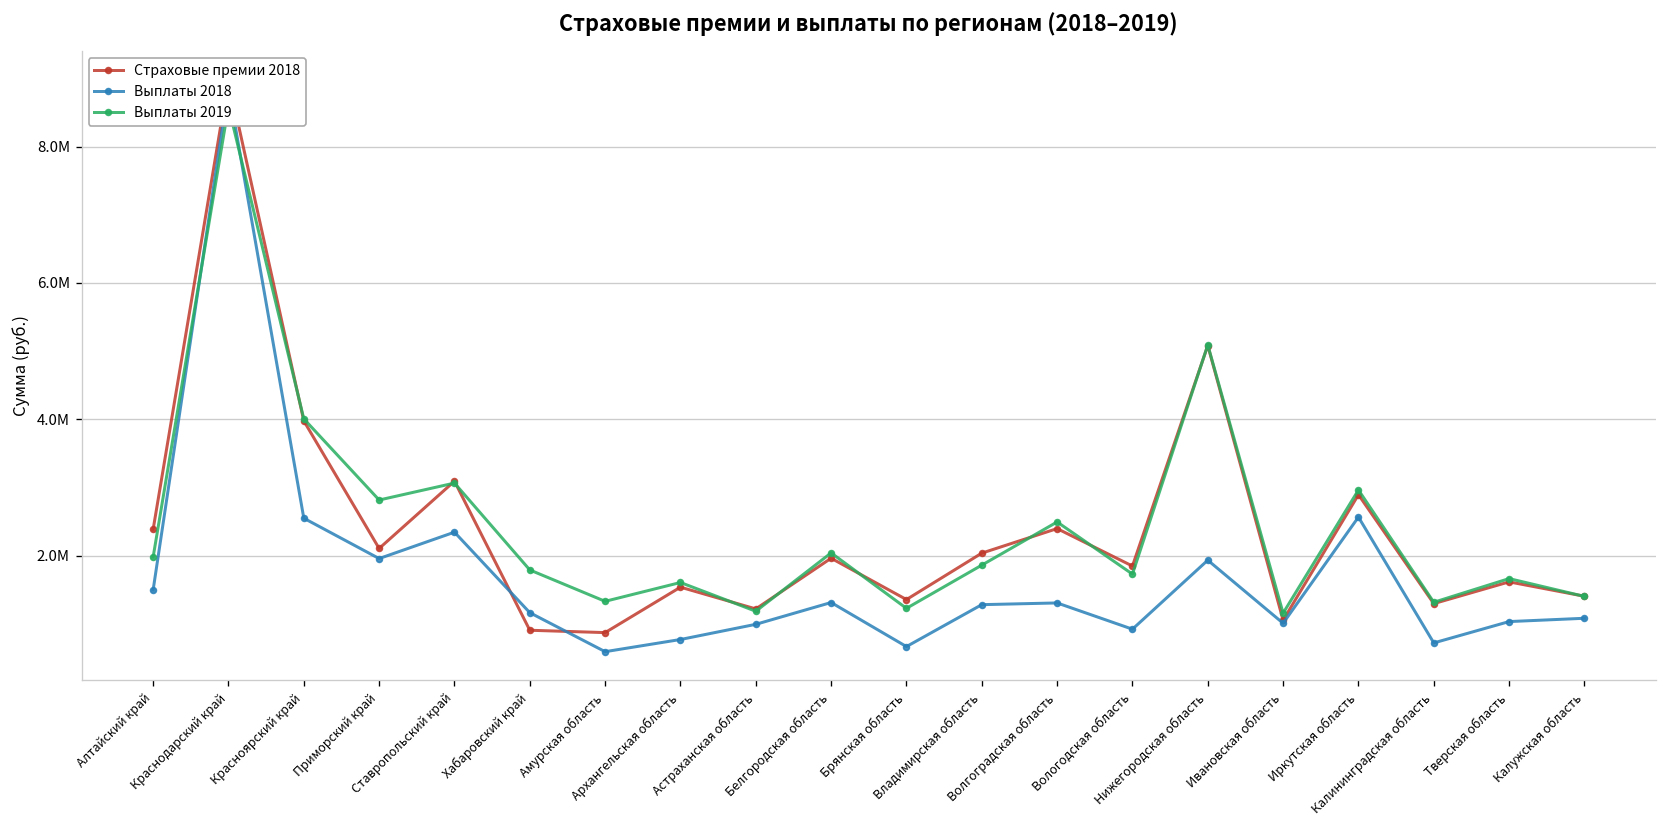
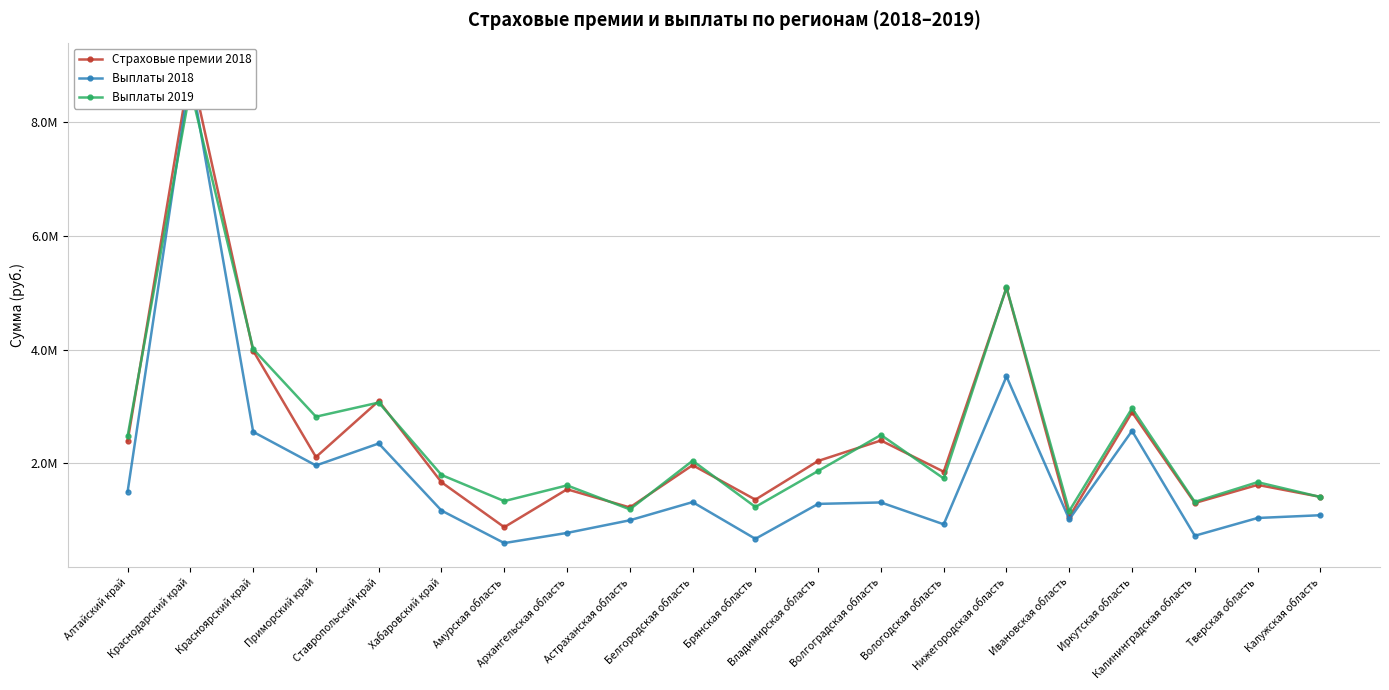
  {
    "Страховые премии 2018": {
      "Алтайский край": 2400000,
      "Приморский край": 2100000,
-     "Хабаровский край": 900000,
+     "Хабаровский край": 1700000,
      "Амурская область": 900000,
      "Архангельская область": 1500000,
      "Белгородская область": 2000000,
      "Брянская область": 1400000,
      "Владимирская область": 2000000,
      "Волгоградская область": 2400000,
      "Вологодская область": 1900000,
      "Ивановская область": 1100000,
      "Иркутская область": 2900000,
      "Тверская область": 1600000
    },
    "Выплаты 2018": {
      "Алтайский край": 1500000,
      "Красноярский край": 2600000,
      "Приморский край": 2000000,
      "Ставропольский край": 2300000,
      "Хабаровский край": 1200000,
      "Амурская область": 600000,
      "Архангельская область": 800000,
      "Астраханская область": 1000000,
      "Белгородская область": 1300000,
      "Брянская область": 700000,
      "Владимирская область": 1300000,
      "Волгоградская область": 1300000,
      "Вологодская область": 900000,
-     "Нижегородская область": 1900000,
+     "Нижегородская область": 3500000,
      "Ивановская область": 1000000,
      "Иркутская область": 2600000,
      "Калининградская область": 700000,
      "Тверская область": 1000000,
      "Калужская область": 1100000
    },
    "Выплаты 2019": {
-     "Алтайский край": 2000000,
+     "Алтайский край": 2500000,
      "Приморский край": 2800000,
      "Хабаровский край": 1800000,
      "Амурская область": 1300000,
      "Архангельская область": 1600000,
      "Белгородская область": 2000000,
      "Брянская область": 1200000,
      "Владимирская область": 1900000,
      "Волгоградская область": 2500000,
      "Вологодская область": 1700000,
      "Ивановская область": 1200000,
      "Иркутская область": 3000000,
      "Тверская область": 1700000
    }
  }
